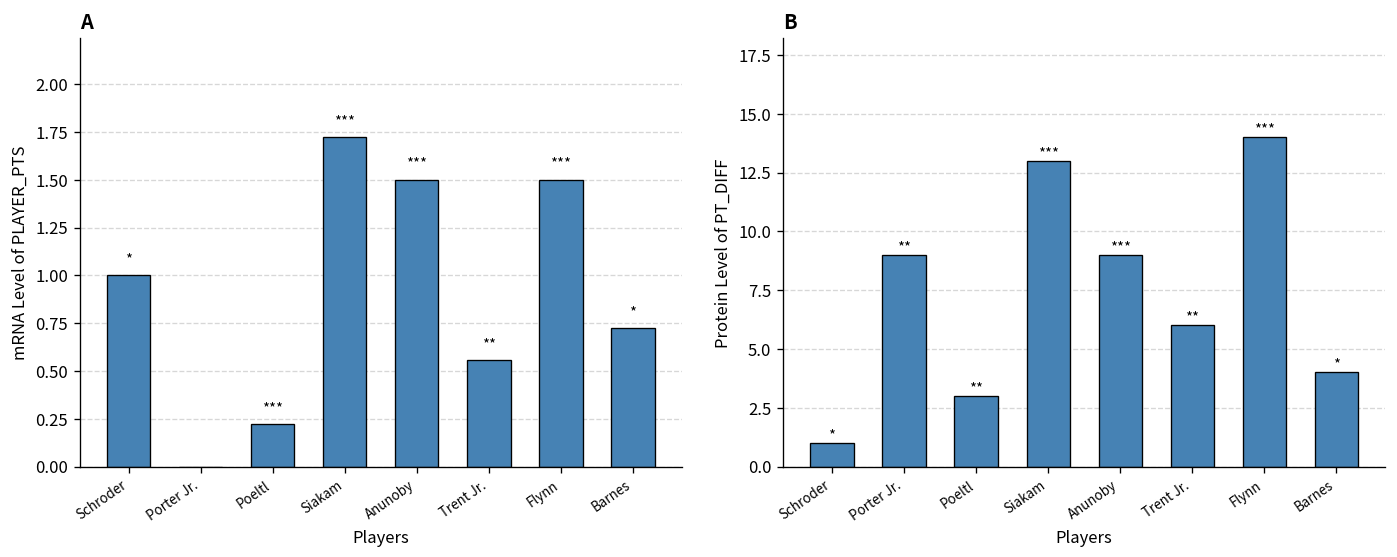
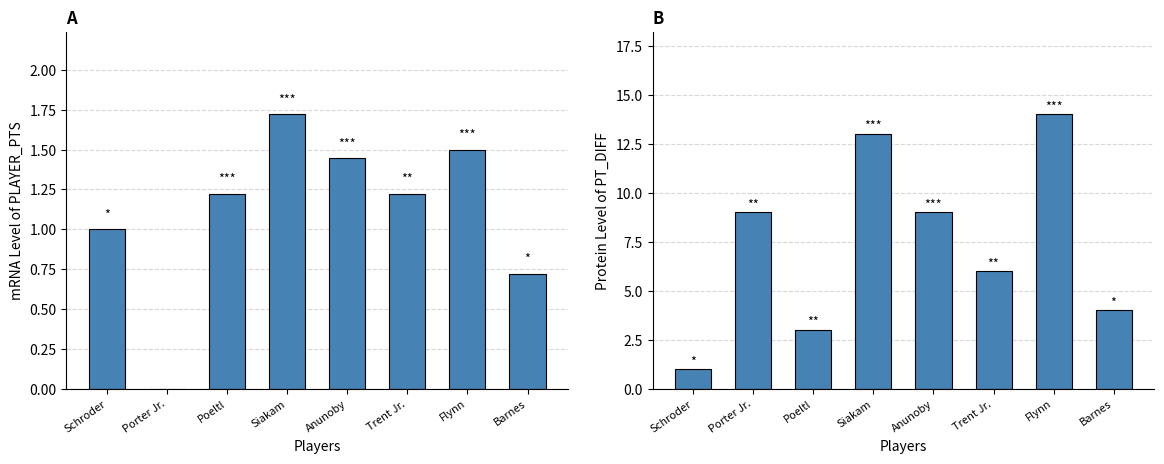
  {
    "A": {
      "Schroder": 1.00,
      "Porter Jr.": 0.00,
-     "Poeltl": 0.22,
+     "Poeltl": 1.22,
      "Siakam": 1.72,
-     "Anunoby": 1.50,
-     "Trent Jr.": 0.56,
+     "Anunoby": 1.44,
+     "Trent Jr.": 1.22,
      "Flynn": 1.50,
      "Barnes": 0.72
    },
    "B": {
      "Schroder": 1.0,
      "Porter Jr.": 9.0,
      "Poeltl": 3.0,
      "Siakam": 13.0,
      "Anunoby": 9.0,
      "Trent Jr.": 6.0,
      "Flynn": 14.0,
      "Barnes": 4.0
    }
  }
